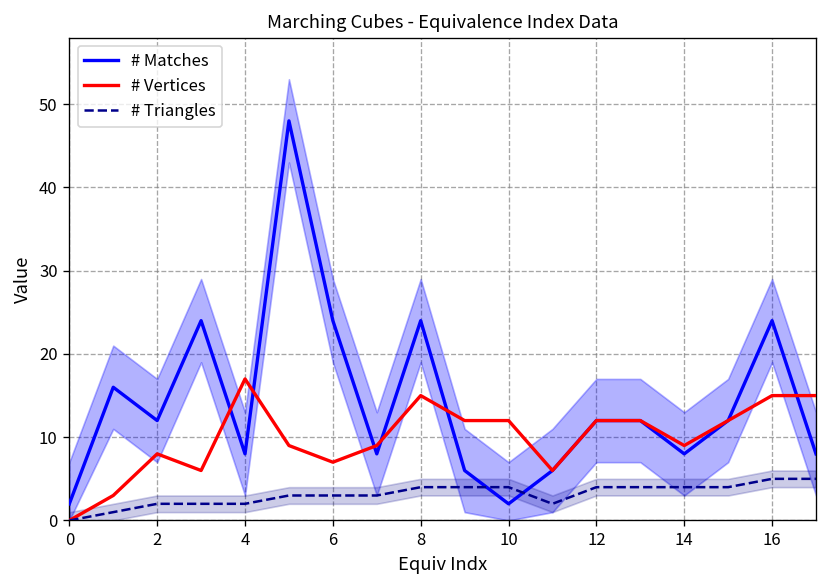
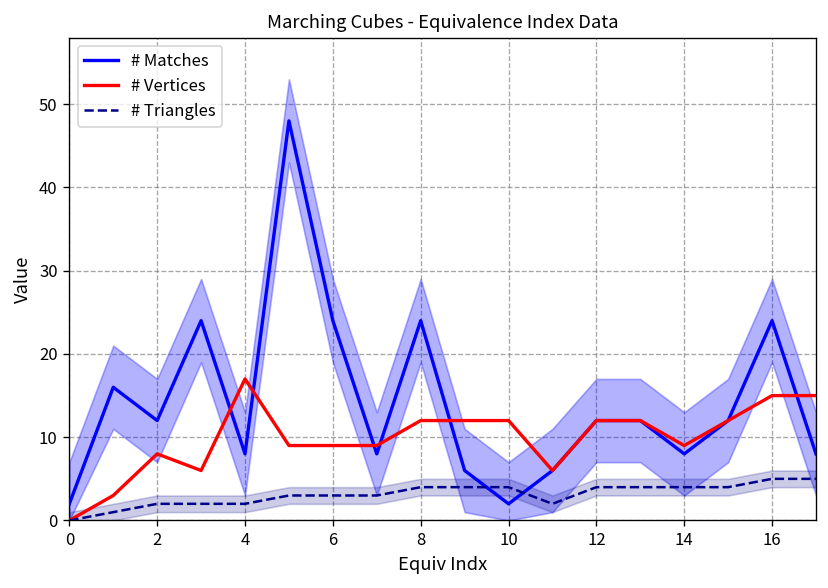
  {
    "# Vertices": {
      "2": 8,
      "4": 17,
-     "6": 7,
-     "8": 15,
+     "6": 9,
+     "8": 12,
      "10": 12,
      "14": 9,
      "16": 15
    }
  }
